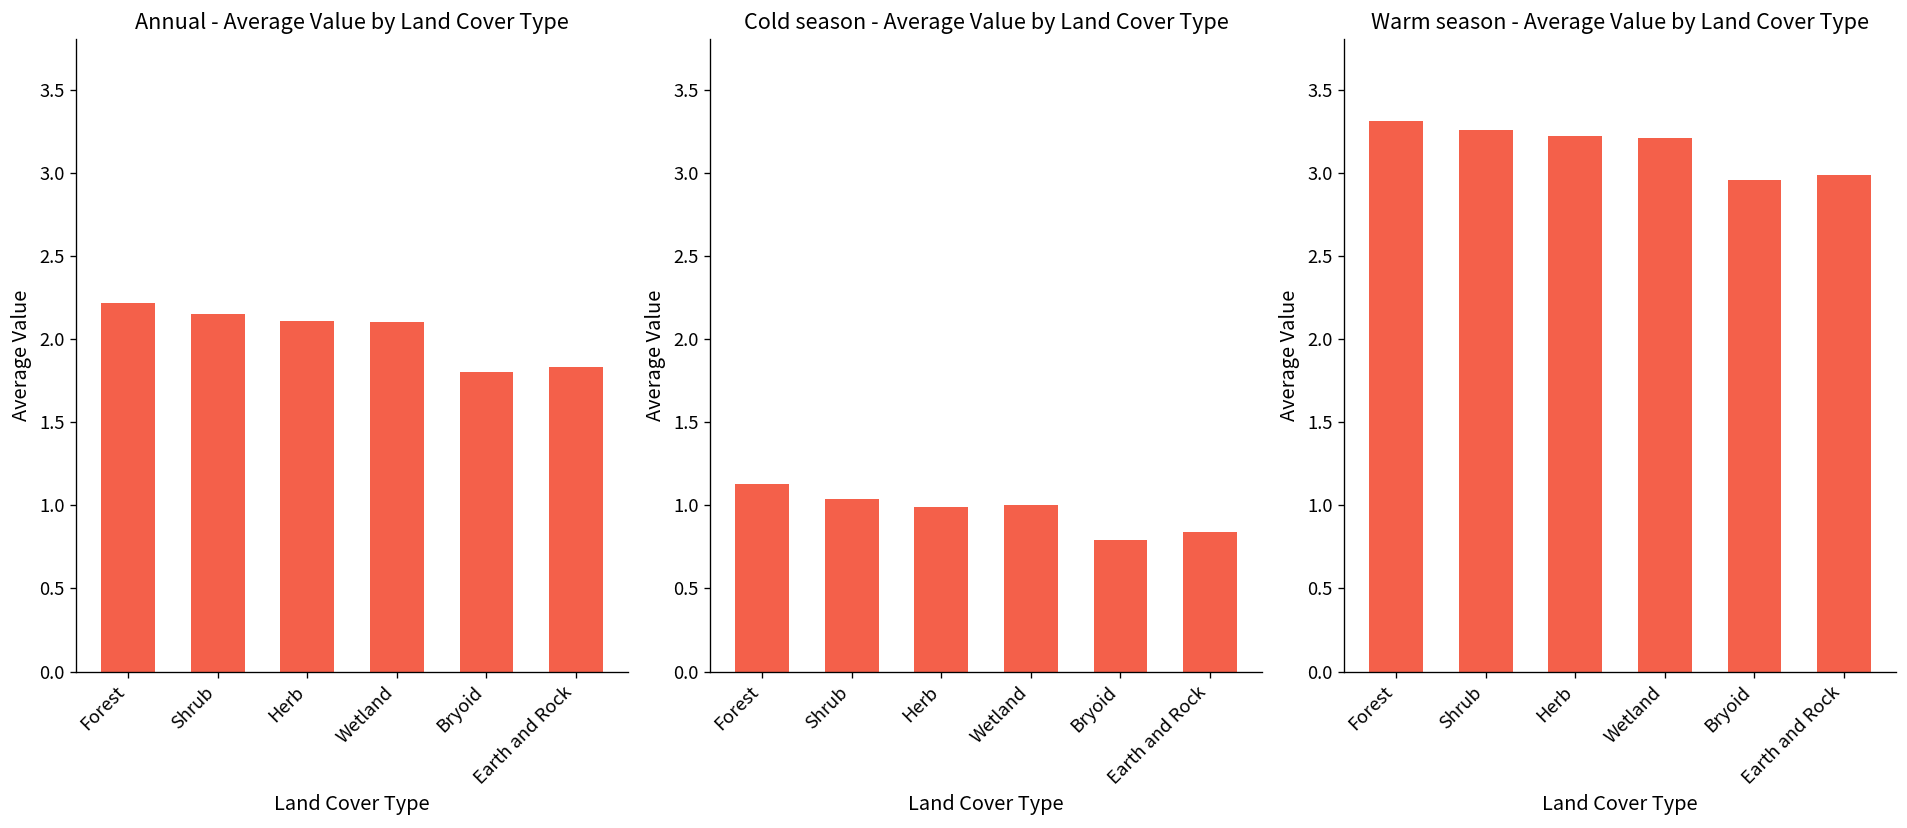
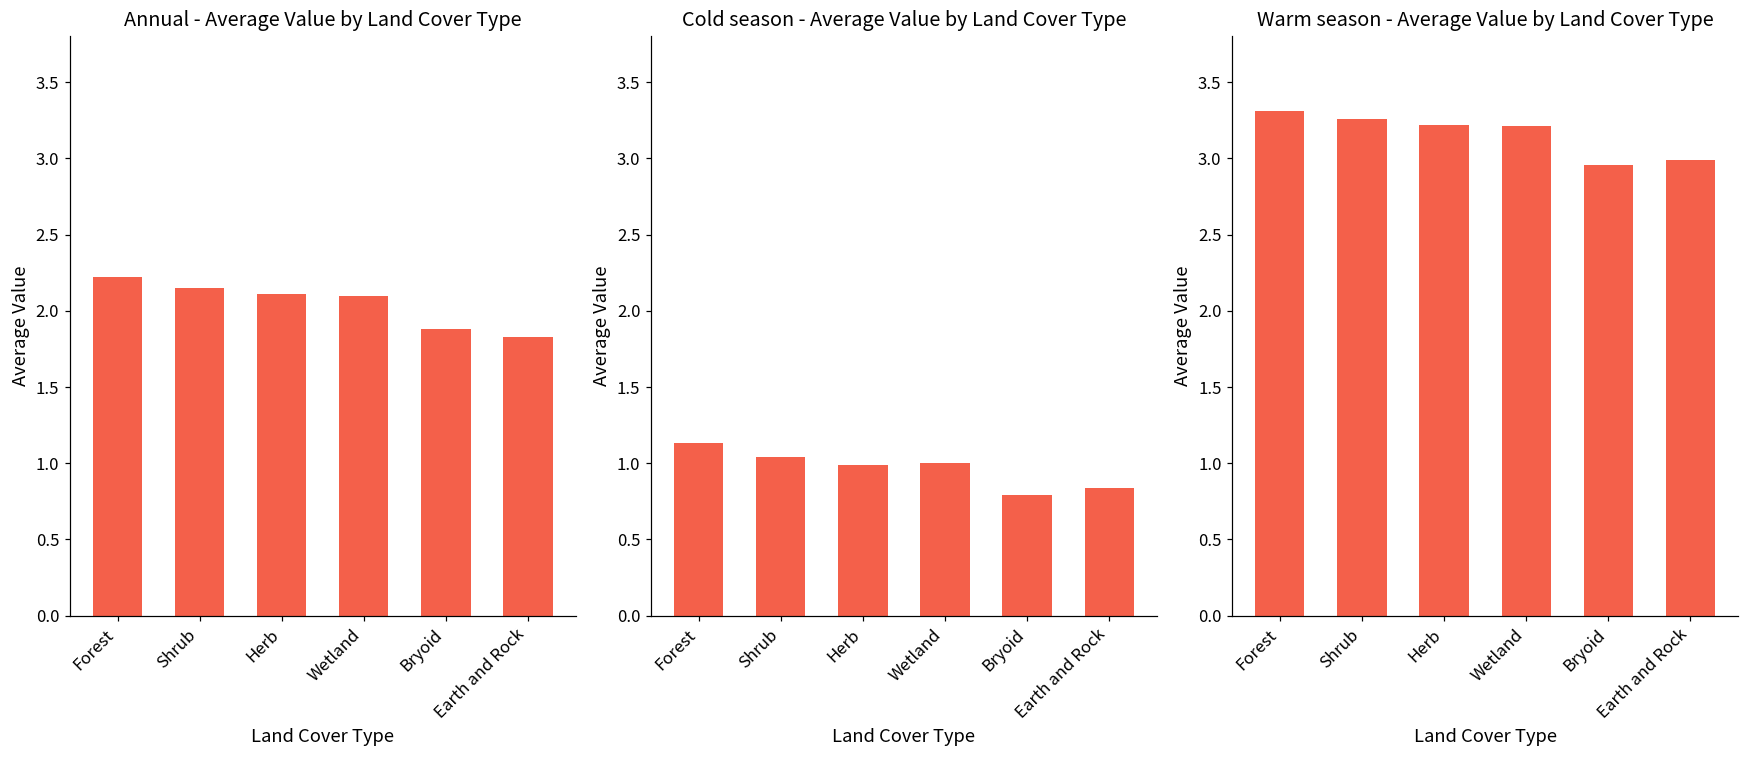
  {
    "Annual - Average Value by Land Cover Type": {
      "Forest": 2.22,
      "Shrub": 2.15,
      "Herb": 2.11,
      "Wetland": 2.10,
-     "Bryoid": 1.80,
+     "Bryoid": 1.88,
      "Earth and Rock": 1.83
    },
    "Cold season - Average Value by Land Cover Type": {
      "Forest": 1.13,
      "Shrub": 1.04,
      "Herb": 0.99,
      "Wetland": 1.00,
      "Bryoid": 0.79,
      "Earth and Rock": 0.84
    },
    "Warm season - Average Value by Land Cover Type": {
      "Forest": 3.31,
      "Shrub": 3.26,
      "Herb": 3.22,
      "Wetland": 3.21,
      "Bryoid": 2.96,
      "Earth and Rock": 2.99
    }
  }
